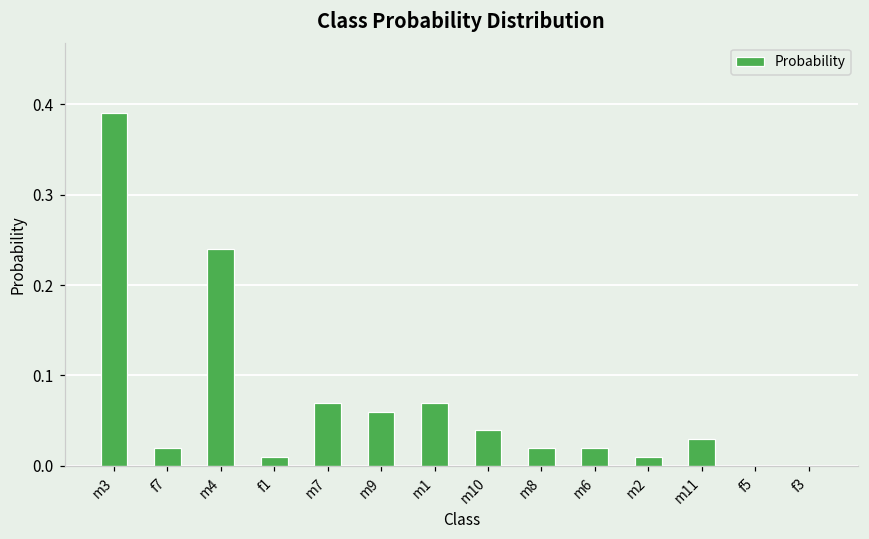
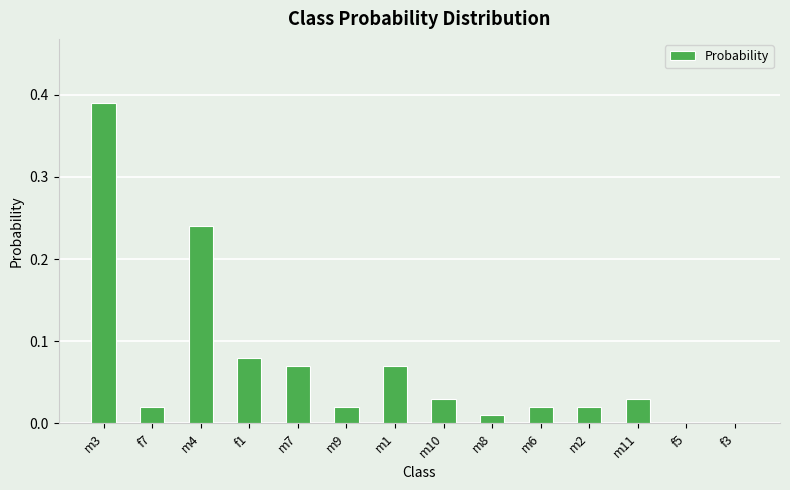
  {
    "m3": 0.39,
    "f7": 0.02,
    "m4": 0.24,
-   "f1": 0.01,
+   "f1": 0.08,
    "m7": 0.07,
-   "m9": 0.06,
+   "m9": 0.02,
    "m1": 0.07,
-   "m10": 0.04,
-   "m8": 0.02,
+   "m10": 0.03,
+   "m8": 0.01,
    "m6": 0.02,
-   "m2": 0.01,
+   "m2": 0.02,
    "m11": 0.03,
    "f5": 0.00,
    "f3": 0.00
  }
